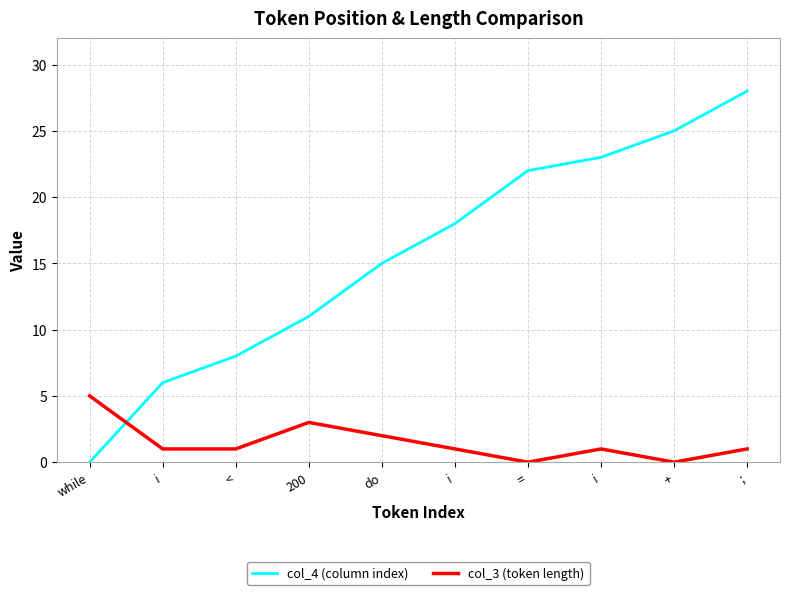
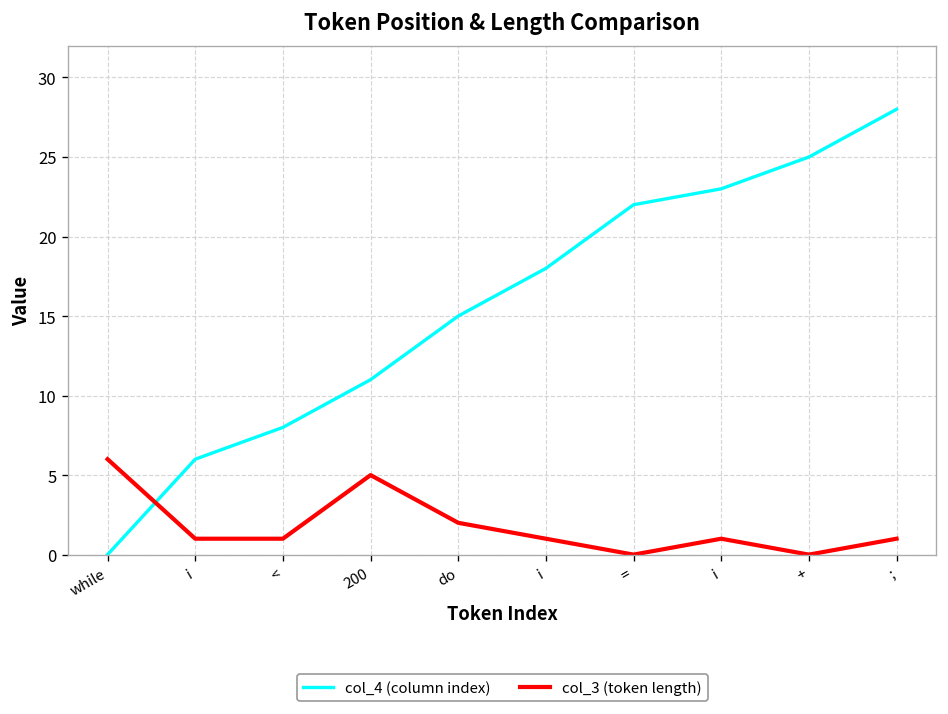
  {
    "col_4 (column index)": {
      "while": 0,
      "<": 8,
      "200": 11,
      "do": 15,
      "=": 22,
      "+": 25,
      ";": 28
    },
    "col_3 (token length)": {
-     "while": 5,
+     "while": 6,
      "<": 1,
-     "200": 3,
+     "200": 5,
      "do": 2,
      "=": 0,
      "+": 0,
      ";": 1
    }
  }
